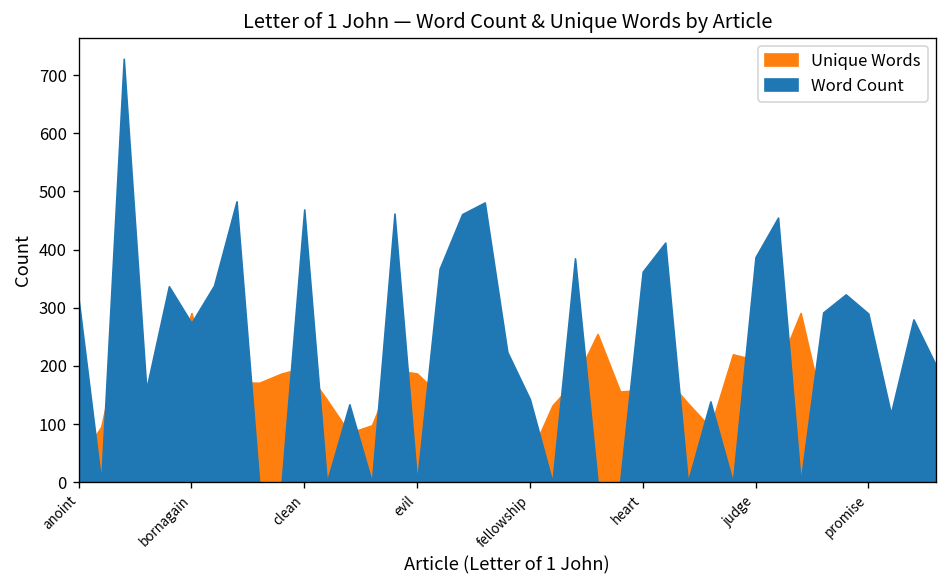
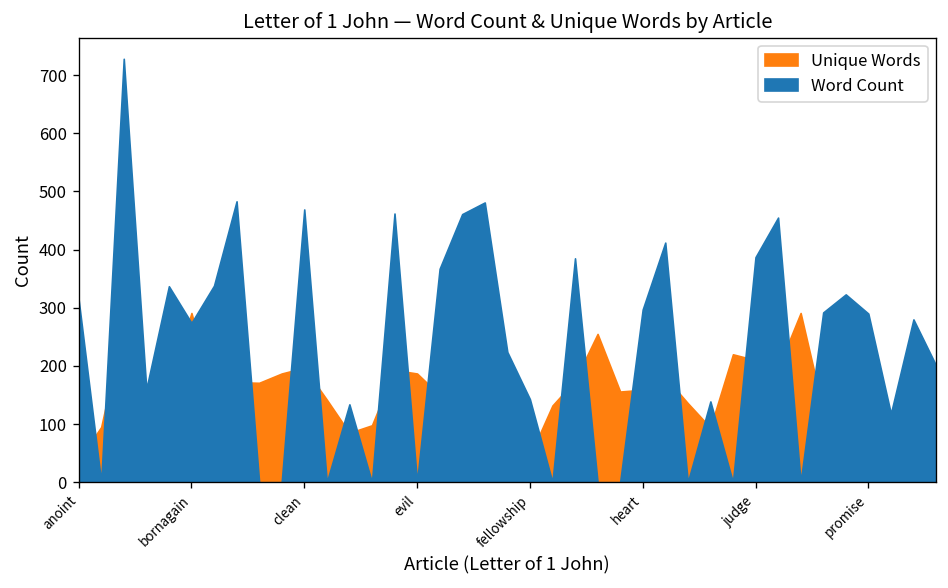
  {
    "Unique Words": {
      "bornagain": 290,
      "evil": 190
    },
    "Word Count": {
      "anoint": 310,
      "bornagain": 270,
      "clean": 470,
      "evil": 0,
      "fellowship": 140,
-     "heart": 360,
+     "heart": 300,
      "judge": 390,
      "promise": 290
    }
  }
